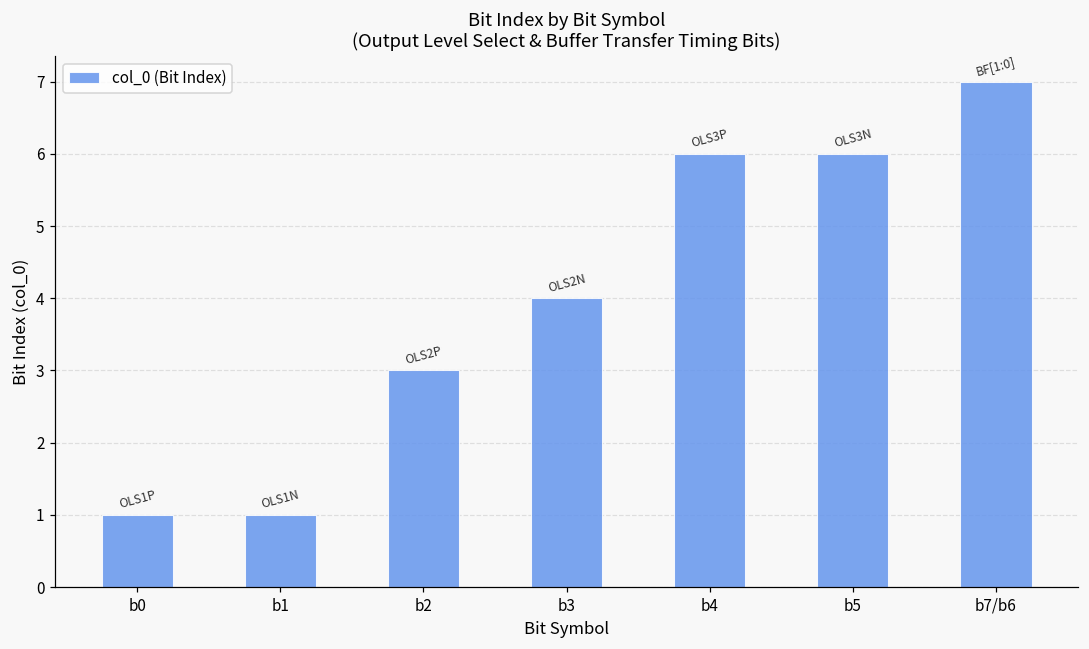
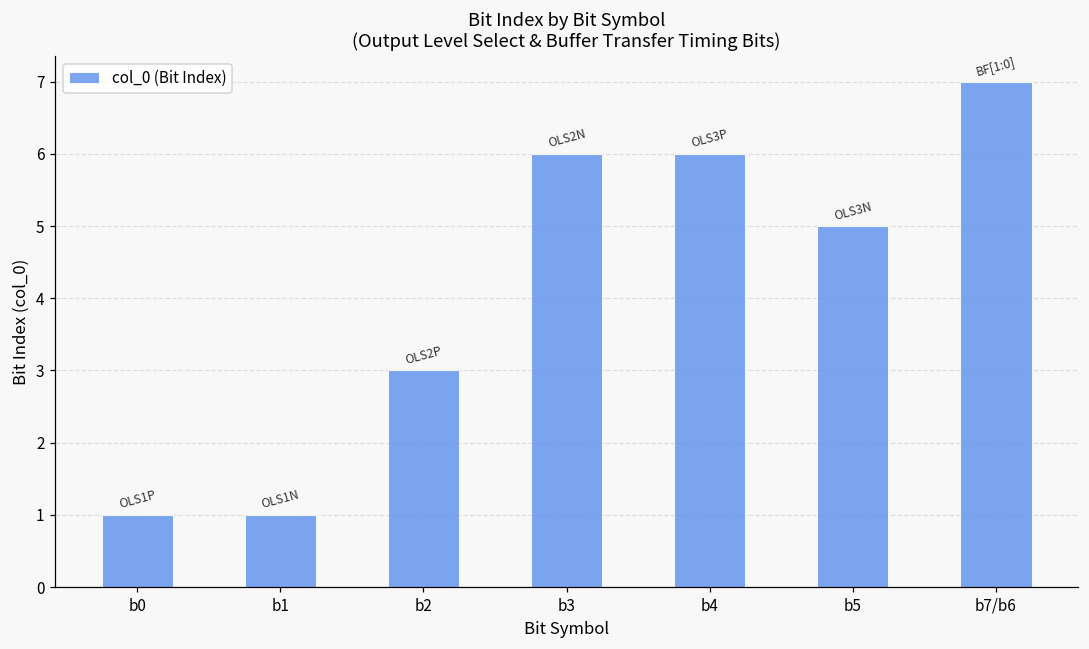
  {
    "b0": 1,
    "b1": 1,
    "b2": 3,
-   "b3": 4,
+   "b3": 6,
    "b4": 6,
-   "b5": 6
+   "b5": 5
  }
